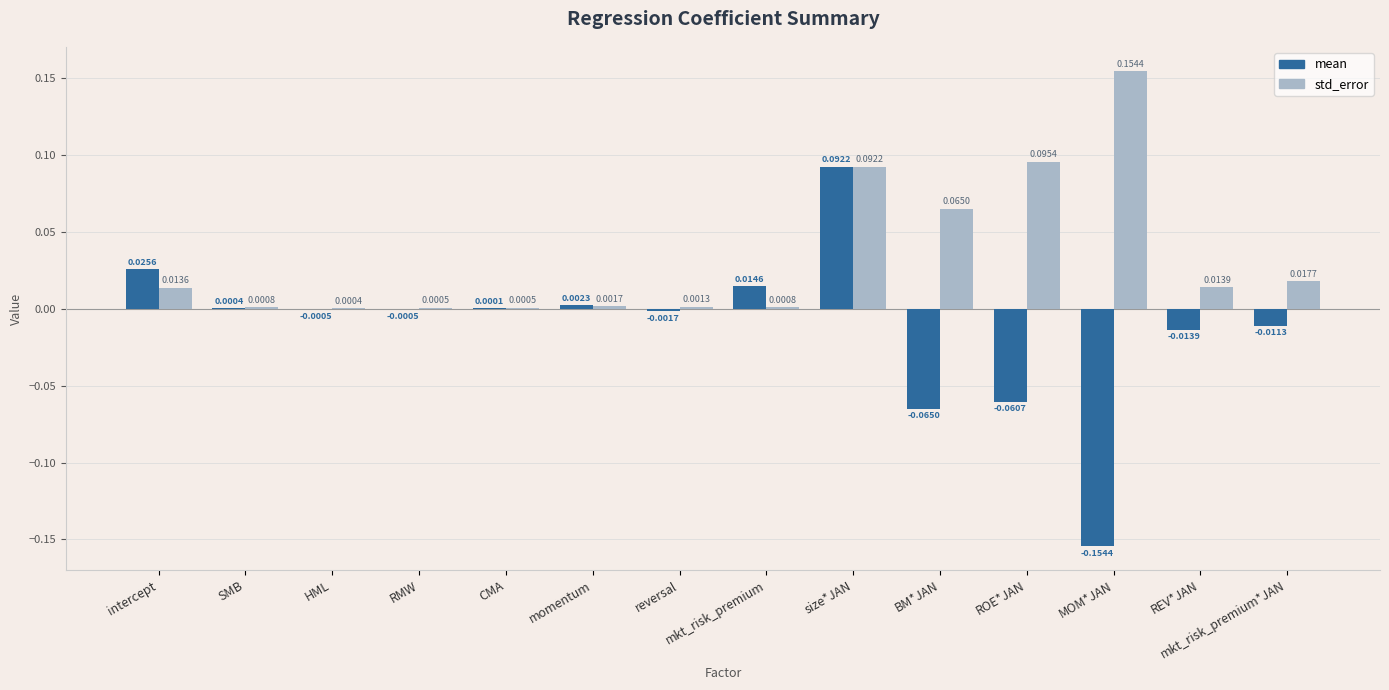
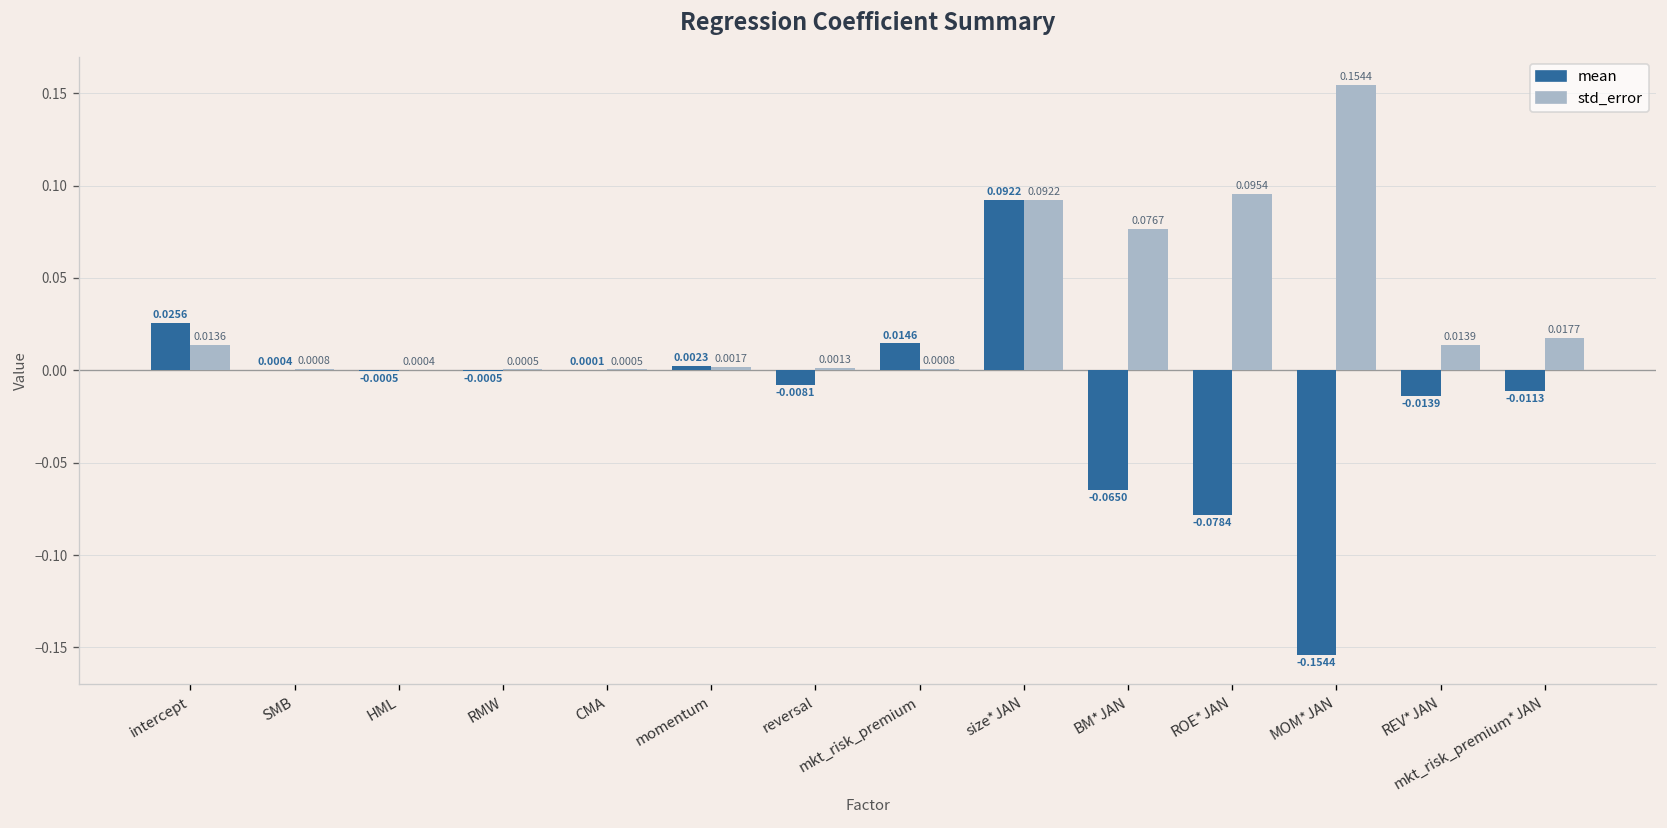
  {
    "mean": {
      "intercept": 0.0256,
      "SMB": 0.0004,
      "HML": -0.0005,
      "RMW": -0.0005,
      "CMA": 0.0001,
      "momentum": 0.0023,
-     "reversal": -0.0017,
+     "reversal": -0.0081,
      "mkt_risk_premium": 0.0146,
      "size*JAN": 0.0922,
      "BM*JAN": -0.0650,
-     "ROE*JAN": -0.0607,
+     "ROE*JAN": -0.0784,
      "MOM*JAN": -0.1544,
      "REV*JAN": -0.0139,
      "mkt_risk_premium*JAN": -0.0113
    },
    "std_error": {
      "intercept": 0.0136,
      "SMB": 0.0008,
      "HML": 0.0004,
      "RMW": 0.0005,
      "CMA": 0.0005,
      "momentum": 0.0017,
      "reversal": 0.0013,
      "mkt_risk_premium": 0.0008,
      "size*JAN": 0.0922,
-     "BM*JAN": 0.0650,
+     "BM*JAN": 0.0767,
      "ROE*JAN": 0.0954,
      "MOM*JAN": 0.1544,
      "REV*JAN": 0.0139,
      "mkt_risk_premium*JAN": 0.0177
    }
  }
